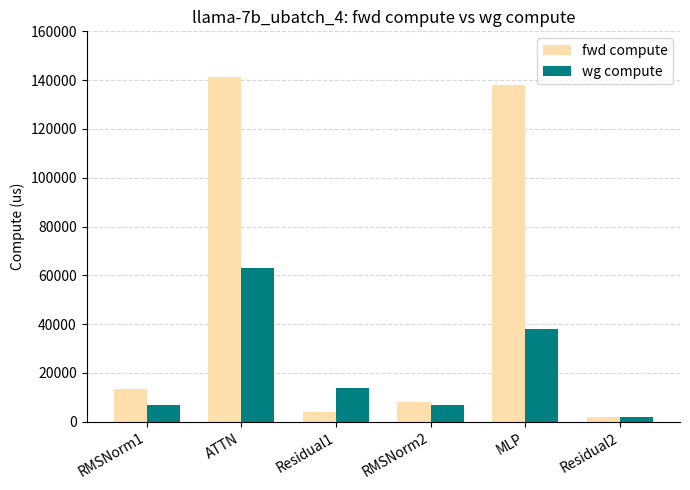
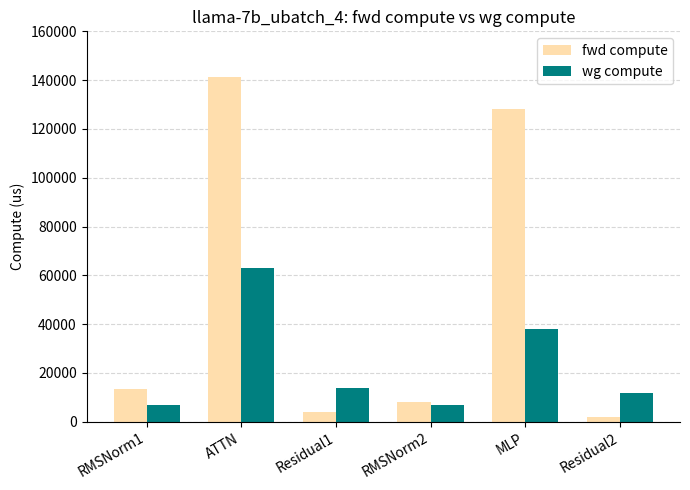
  {
    "fwd compute": {
      "RMSNorm1": 14000,
      "ATTN": 141000,
      "Residual1": 4000,
      "RMSNorm2": 8000,
-     "MLP": 138000,
+     "MLP": 128000,
      "Residual2": 2000
    },
    "wg compute": {
      "RMSNorm1": 7000,
      "ATTN": 63000,
      "Residual1": 14000,
      "RMSNorm2": 7000,
      "MLP": 38000,
-     "Residual2": 2000
+     "Residual2": 12000
    }
  }
